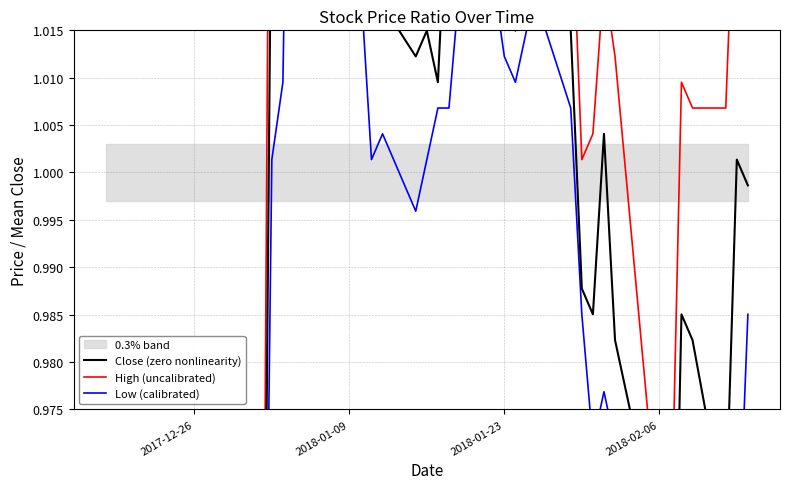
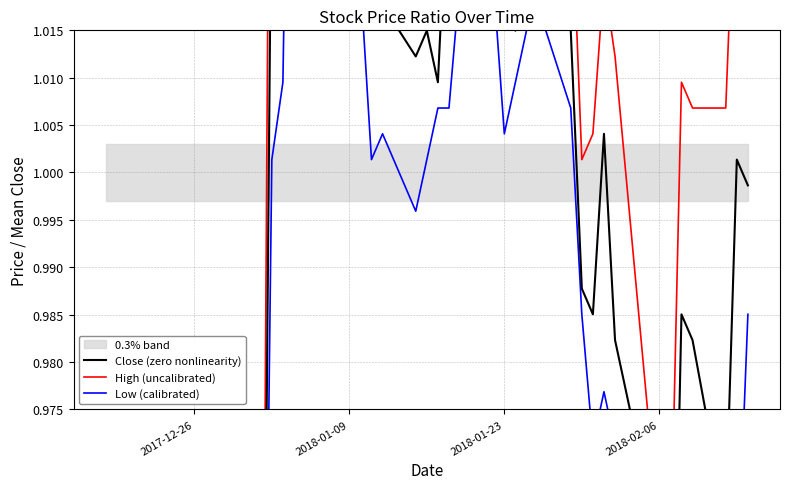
  {
    "0.3% band": {
      "2017-12-26": 1.003,
      "2018-01-09": 1.003,
      "2018-01-23": 1.003,
      "2018-02-06": 1.003
    },
    "Low (calibrated)": {
-     "2018-01-23": 1.012
+     "2018-01-23": 1.004
    }
  }
